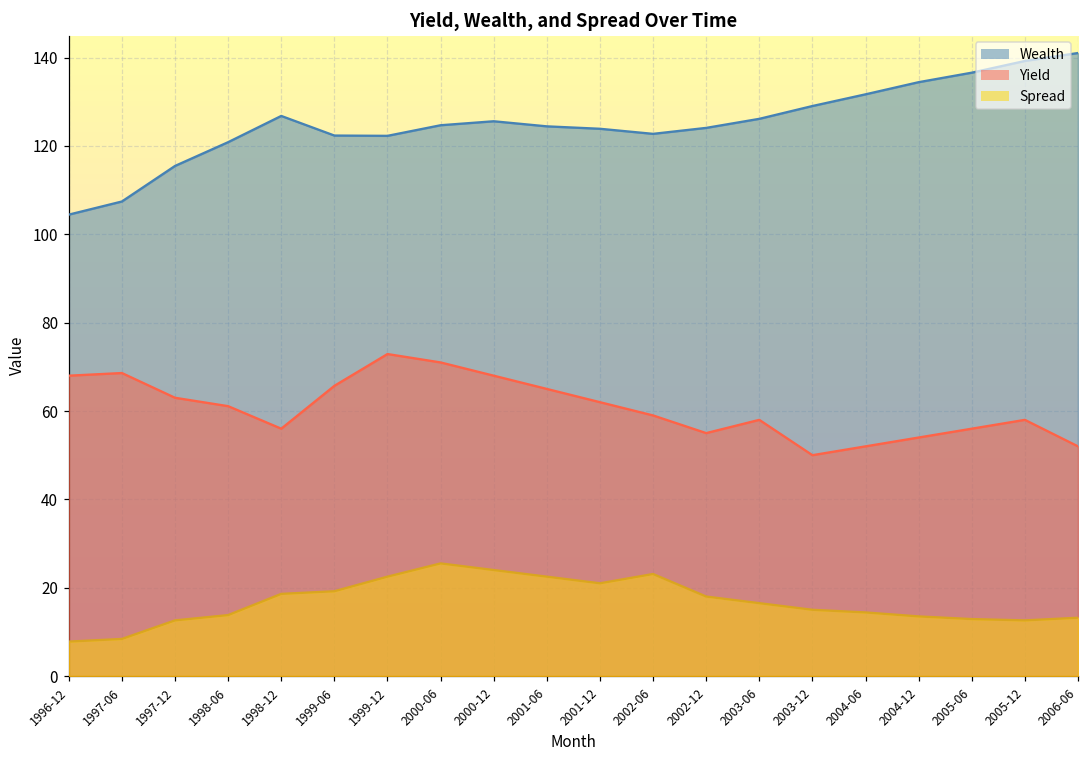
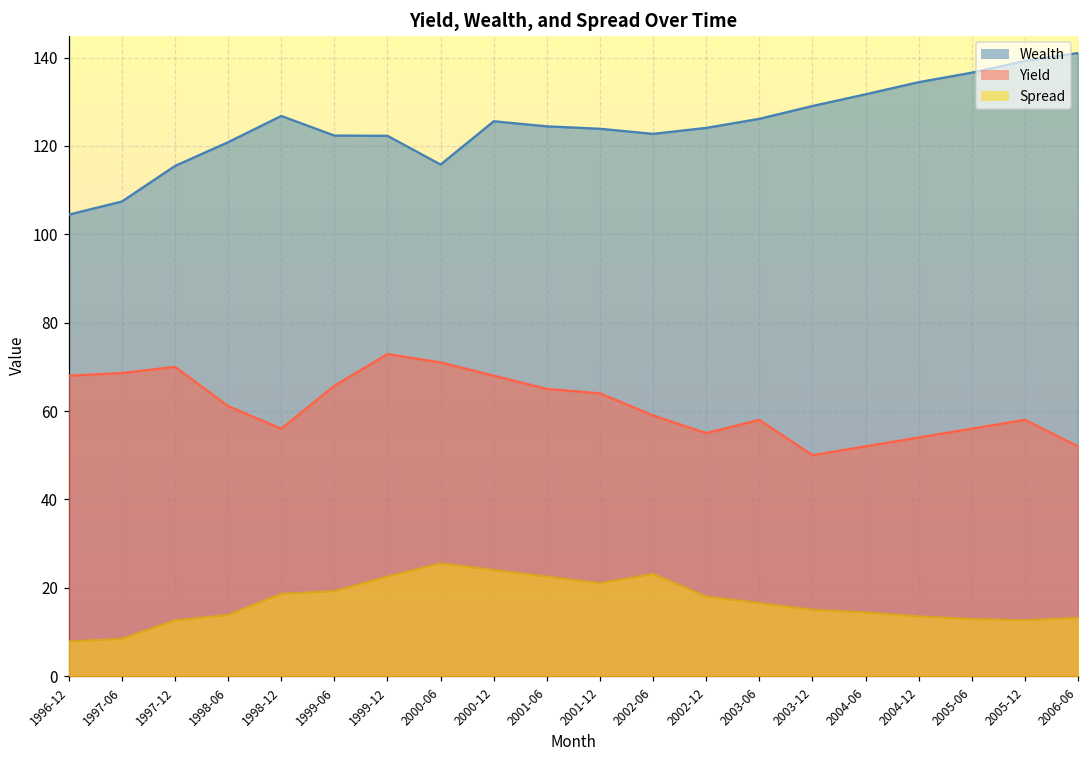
  {
    "Wealth": {
      "1996-12": 104,
      "1997-06": 107,
      "1997-12": 115,
      "1998-06": 121,
      "1998-12": 127,
      "1999-06": 122,
      "1999-12": 122,
-     "2000-06": 125,
+     "2000-06": 116,
      "2000-12": 126,
      "2001-06": 124,
      "2001-12": 124,
      "2002-06": 123,
      "2002-12": 124,
      "2003-06": 126,
      "2003-12": 129,
      "2004-06": 132,
      "2004-12": 134,
      "2005-06": 137,
      "2006-06": 141
    },
    "Yield": {
      "1996-12": 68,
      "1997-06": 69,
-     "1997-12": 63,
+     "1997-12": 70,
      "1998-06": 61,
      "1998-12": 56,
      "1999-06": 66,
      "1999-12": 73,
      "2000-06": 71,
      "2000-12": 68,
      "2001-06": 65,
-     "2001-12": 62,
+     "2001-12": 64,
      "2002-06": 59,
      "2002-12": 55,
      "2003-06": 58,
      "2003-12": 50,
      "2004-06": 52,
      "2004-12": 54,
      "2005-06": 56,
      "2005-12": 58,
      "2006-06": 52
    },
    "Spread": {
      "1996-12": 8,
      "1997-06": 8,
      "1997-12": 13,
      "1998-06": 14,
      "1998-12": 19,
      "1999-06": 19,
      "1999-12": 23,
      "2000-06": 26,
      "2000-12": 24,
      "2001-06": 23,
      "2001-12": 21,
      "2002-06": 23,
      "2002-12": 18,
      "2003-06": 17,
      "2003-12": 15,
      "2004-06": 14,
      "2004-12": 14,
      "2005-06": 13,
      "2005-12": 13,
      "2006-06": 13
    }
  }
